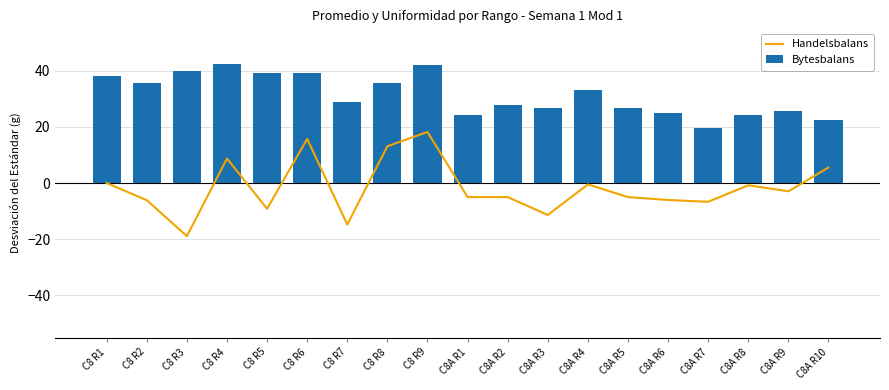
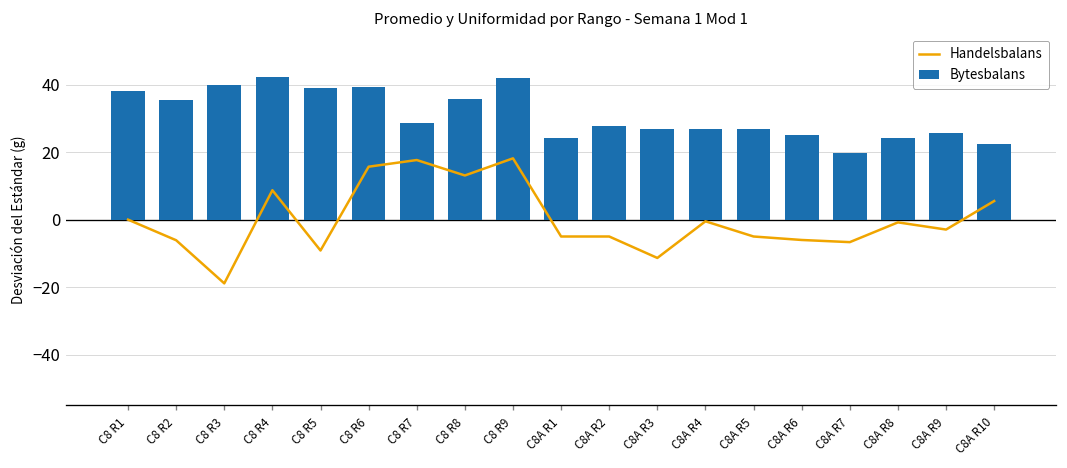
  {
    "Handelsbalans": {
      "C8 R1": 0,
      "C8 R2": -6,
      "C8 R3": -19,
      "C8 R4": 9,
      "C8 R5": -9,
      "C8 R6": 16,
-     "C8 R7": -15,
+     "C8 R7": 18,
      "C8 R8": 13,
      "C8 R9": 18,
      "C8A R1": -5,
      "C8A R2": -5,
      "C8A R3": -11,
      "C8A R4": 0,
      "C8A R5": -5,
      "C8A R6": -6,
      "C8A R7": -7,
      "C8A R8": -1,
      "C8A R9": -3,
      "C8A R10": 6
    },
    "Bytesbalans": {
      "C8 R1": 38,
      "C8 R2": 36,
      "C8 R3": 40,
      "C8 R4": 42,
      "C8 R5": 39,
      "C8 R6": 39,
      "C8 R7": 29,
      "C8 R8": 36,
      "C8 R9": 42,
      "C8A R1": 24,
      "C8A R2": 28,
      "C8A R3": 27,
-     "C8A R4": 33,
+     "C8A R4": 27,
      "C8A R5": 27,
      "C8A R6": 25,
      "C8A R7": 20,
      "C8A R8": 24,
      "C8A R9": 26,
      "C8A R10": 22
    }
  }
